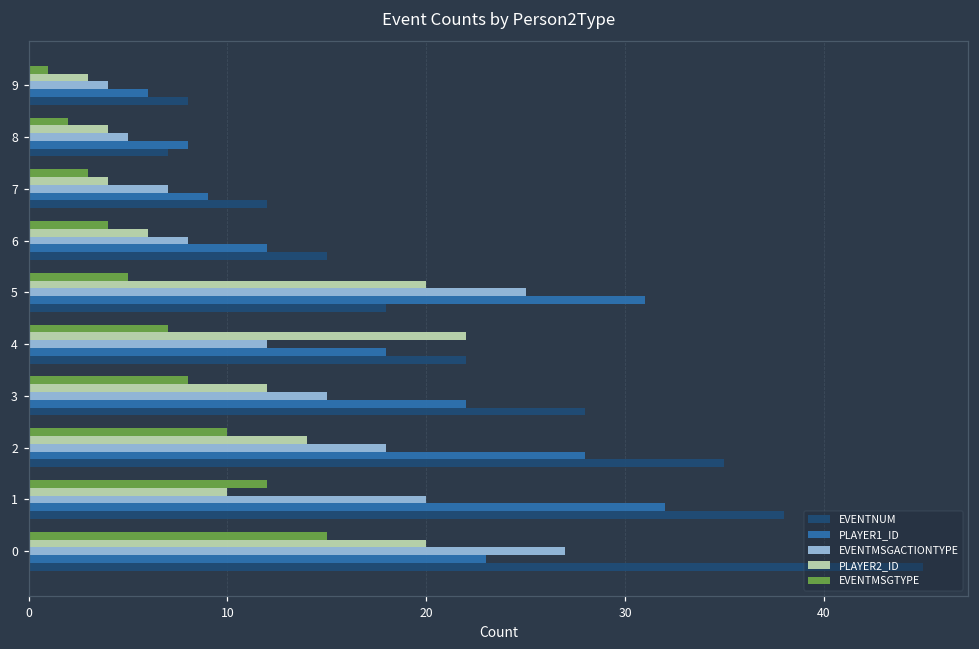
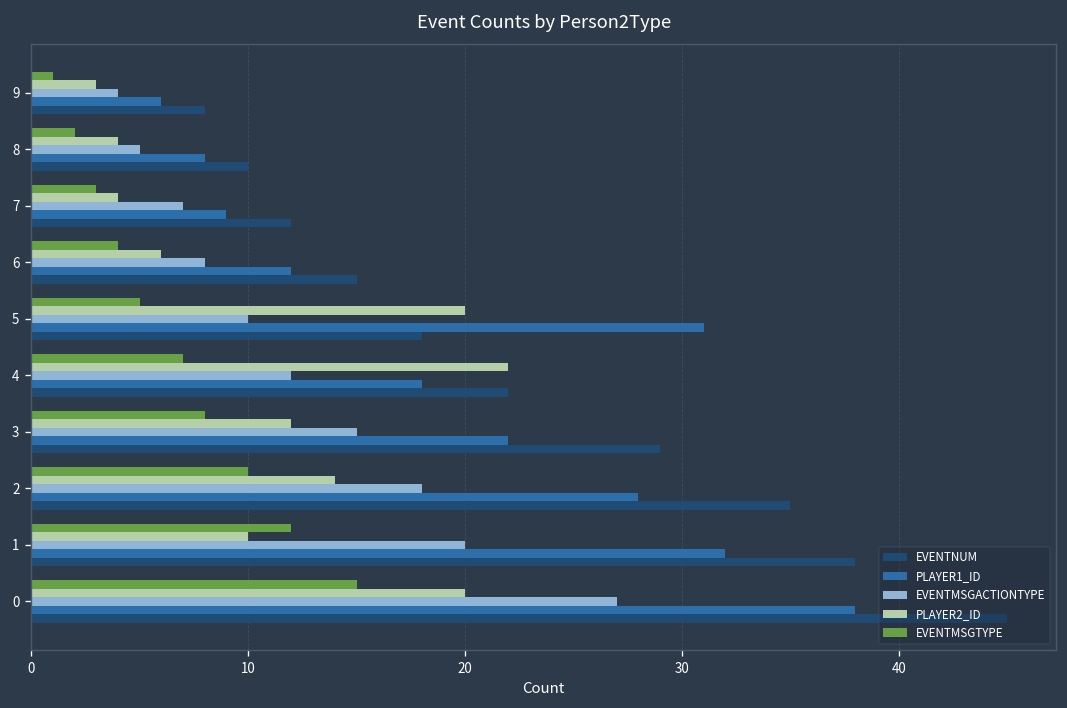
  {
    "EVENTNUM": {
      "9": 8,
-     "8": 7,
+     "8": 10,
      "7": 12,
      "6": 15,
      "5": 18,
      "4": 22,
-     "3": 28,
+     "3": 29,
      "2": 35,
      "1": 38
    },
    "PLAYER1_ID": {
      "9": 6,
      "8": 8,
      "7": 9,
      "6": 12,
      "5": 31,
      "4": 18,
      "3": 22,
      "2": 28,
      "1": 32,
-     "0": 23
+     "0": 38
    },
    "EVENTMSGACTIONTYPE": {
      "9": 4,
      "8": 5,
      "7": 7,
      "6": 8,
-     "5": 25,
+     "5": 10,
      "4": 12,
      "3": 15,
      "2": 18,
      "1": 20,
      "0": 27
    },
    "PLAYER2_ID": {
      "9": 3,
      "8": 4,
      "7": 4,
      "6": 6,
      "5": 20,
      "4": 22,
      "3": 12,
      "2": 14,
      "1": 10,
      "0": 20
    },
    "EVENTMSGTYPE": {
      "9": 1,
      "8": 2,
      "7": 3,
      "6": 4,
      "5": 5,
      "4": 7,
      "3": 8,
      "2": 10,
      "1": 12,
      "0": 15
    }
  }
